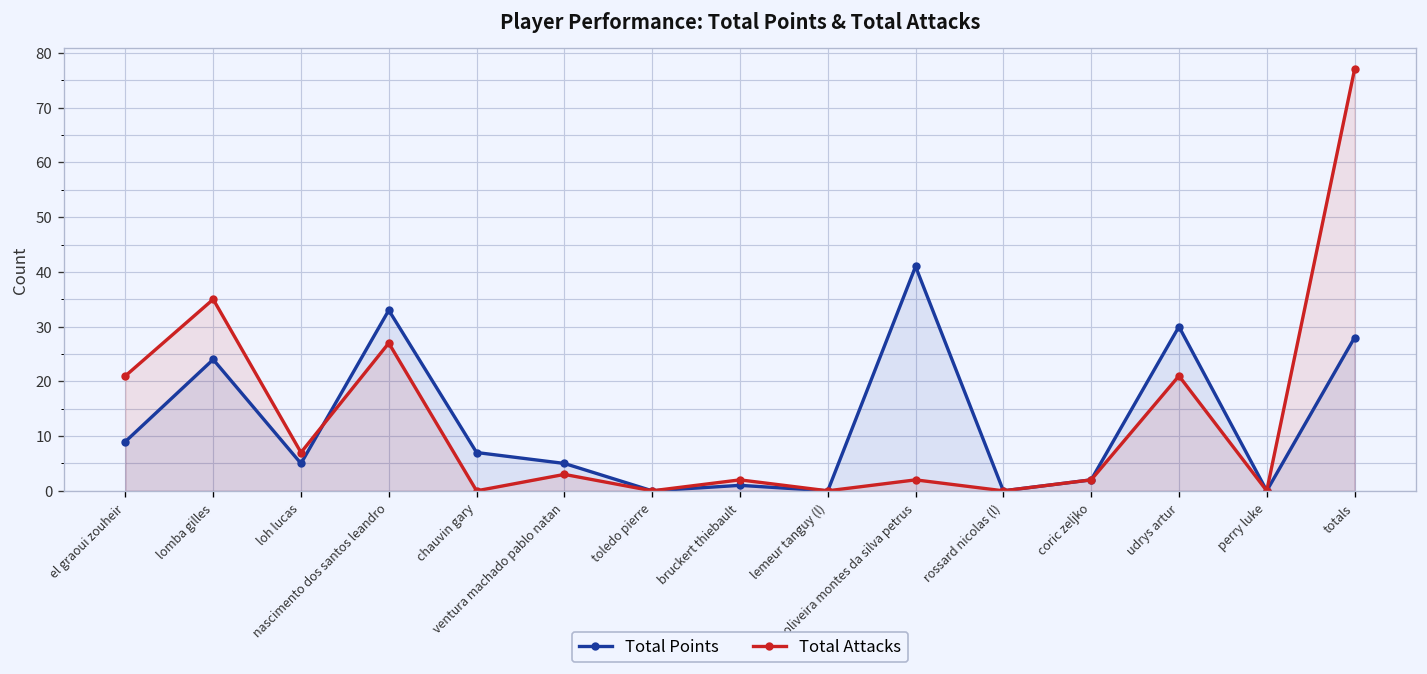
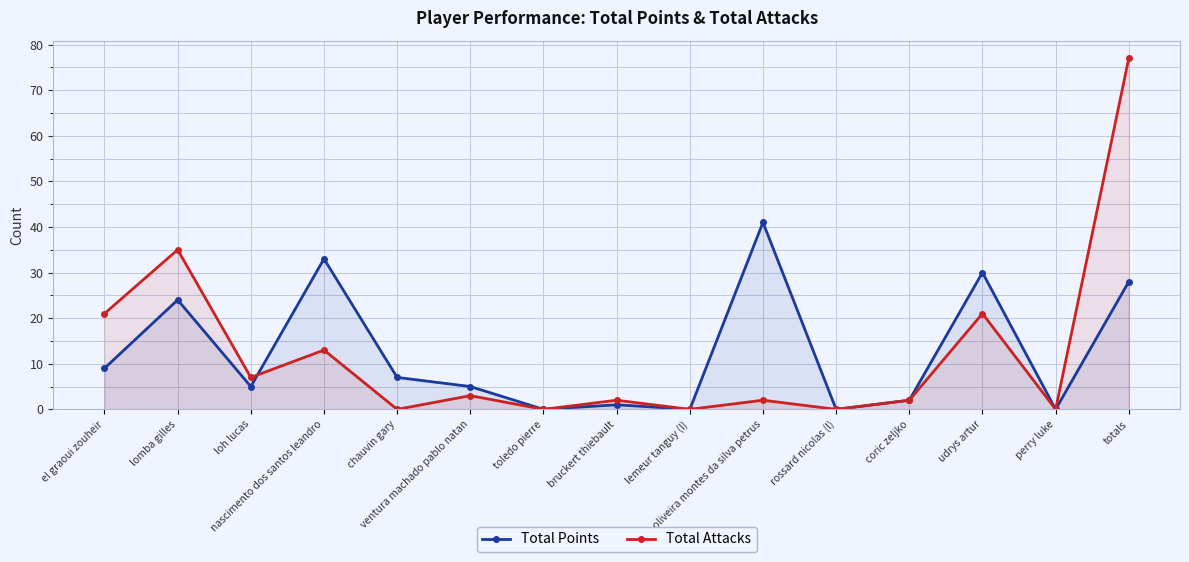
  {
    "Total Points": {
      "el graoui zouheir": 9,
      "lomba gilles": 24,
      "loh lucas": 5,
      "nascimento dos santos leandro": 33,
      "chauvin gary": 7,
      "ventura machado pablo natan": 5,
      "bruckert thiebault": 1,
      "de oliveira montes da silva petrus": 41,
      "udrys artur": 30,
      "totals": 28
    },
    "Total Attacks": {
      "el graoui zouheir": 21,
      "lomba gilles": 35,
      "loh lucas": 7,
-     "nascimento dos santos leandro": 27,
+     "nascimento dos santos leandro": 13,
      "chauvin gary": 0,
      "ventura machado pablo natan": 3,
      "bruckert thiebault": 2,
      "de oliveira montes da silva petrus": 2,
      "udrys artur": 21,
      "totals": 77
    }
  }
